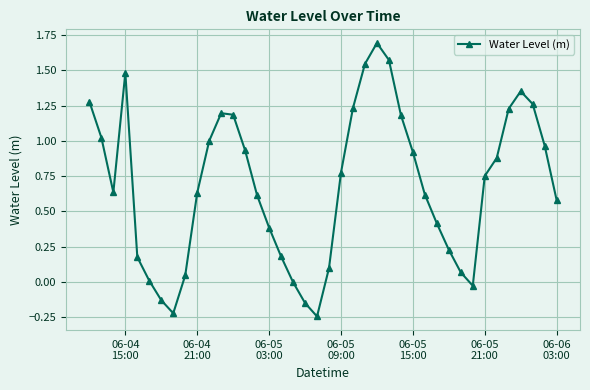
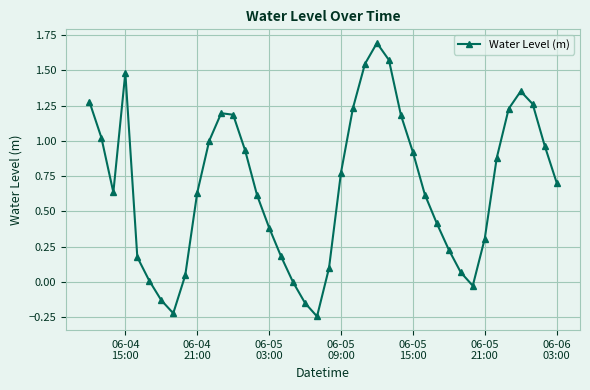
  {
    "06-04 15:00": 1.48,
    "06-04 21:00": 0.63,
    "06-05 03:00": 0.38,
    "06-05 09:00": 0.77,
    "06-05 15:00": 0.92,
-   "06-05 21:00": 0.75,
-   "06-06 03:00": 0.58
+   "06-05 21:00": 0.31,
+   "06-06 03:00": 0.70
  }
